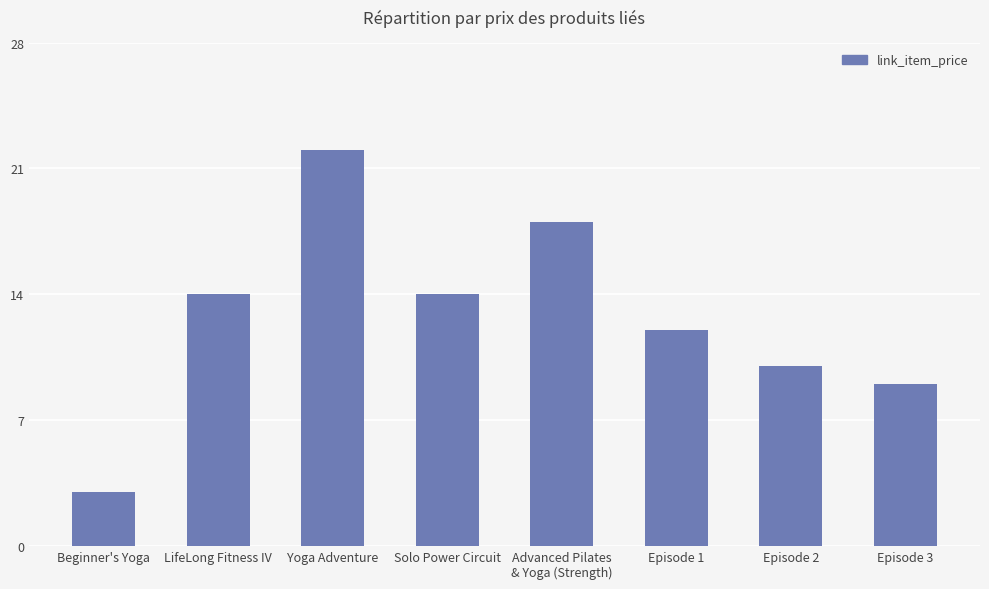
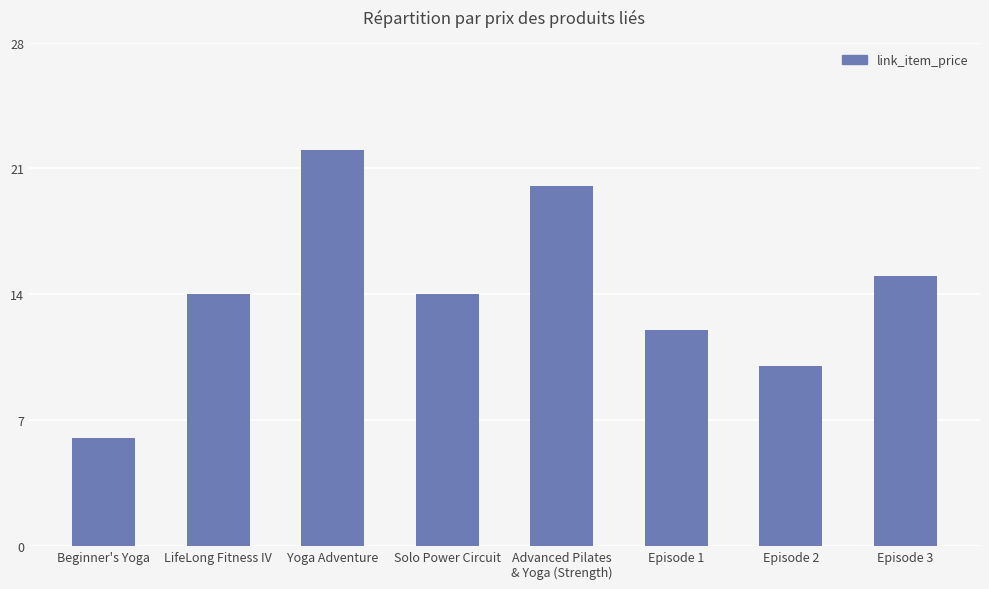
  {
-   "Beginner's Yoga": 3,
+   "Beginner's Yoga": 6,
    "LifeLong Fitness IV": 14,
    "Yoga Adventure": 22,
    "Solo Power Circuit": 14,
-   "Advanced Pilates & Yoga (Strength)": 18,
+   "Advanced Pilates & Yoga (Strength)": 20,
    "Episode 1": 12,
    "Episode 2": 10,
-   "Episode 3": 9
+   "Episode 3": 15
  }
